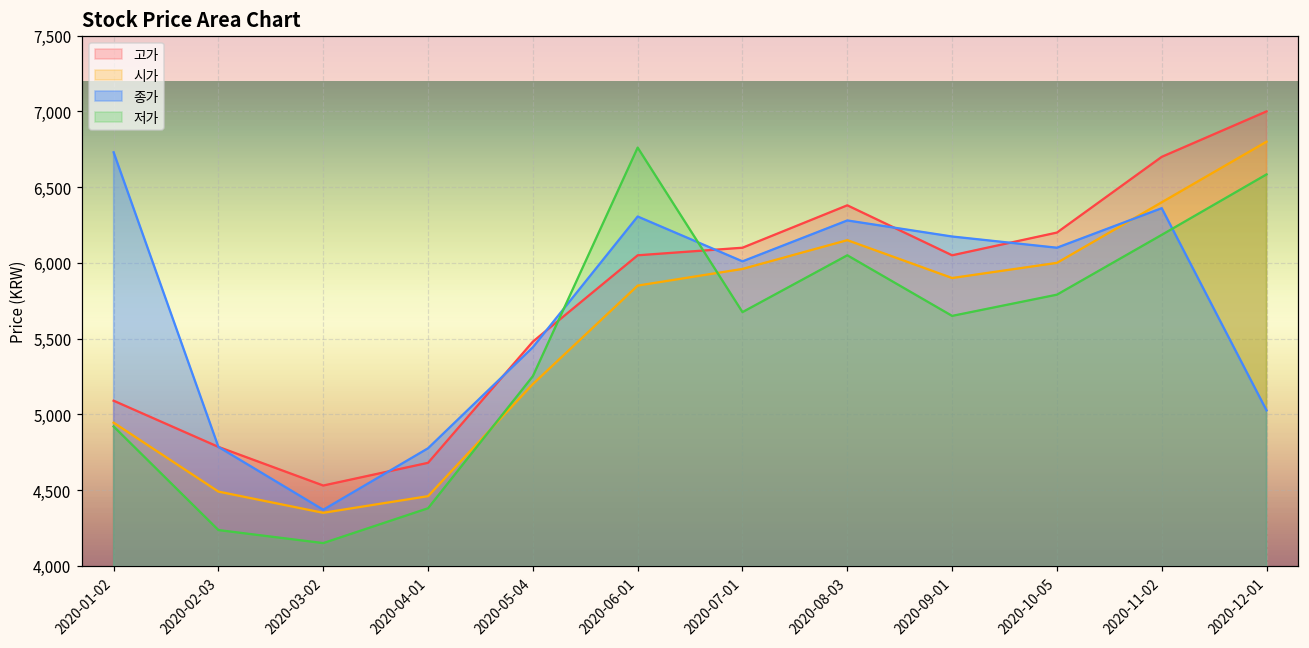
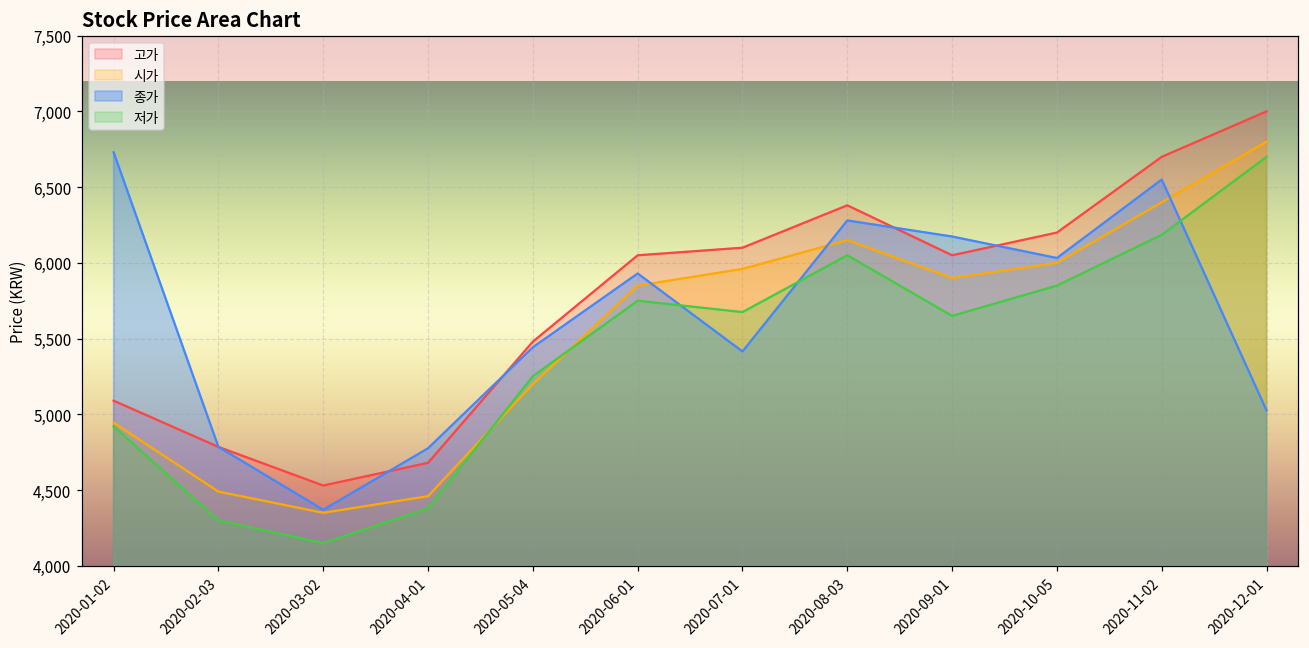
  {
    "종가": {
      "2020-01-02": "6,730",
      "2020-03-02": "4,370",
      "2020-04-01": "4,780",
      "2020-05-04": "5,440",
-     "2020-06-01": "6,310",
-     "2020-07-01": "6,010",
+     "2020-06-01": "5,930",
+     "2020-07-01": "5,420",
      "2020-08-03": "6,280",
      "2020-09-01": "6,170",
-     "2020-10-05": "6,100",
-     "2020-11-02": "6,360",
+     "2020-10-05": "6,030",
+     "2020-11-02": "6,550",
      "2020-12-01": "5,030"
    },
    "저가": {
      "2020-01-02": "4,920",
-     "2020-02-03": "4,240",
+     "2020-02-03": "4,300",
      "2020-03-02": "4,150",
      "2020-04-01": "4,380",
      "2020-05-04": "5,250",
-     "2020-06-01": "6,760",
+     "2020-06-01": "5,750",
      "2020-07-01": "5,680",
      "2020-08-03": "6,050",
      "2020-09-01": "5,650",
-     "2020-10-05": "5,790",
+     "2020-10-05": "5,850",
      "2020-11-02": "6,190",
-     "2020-12-01": "6,580"
+     "2020-12-01": "6,700"
    }
  }
